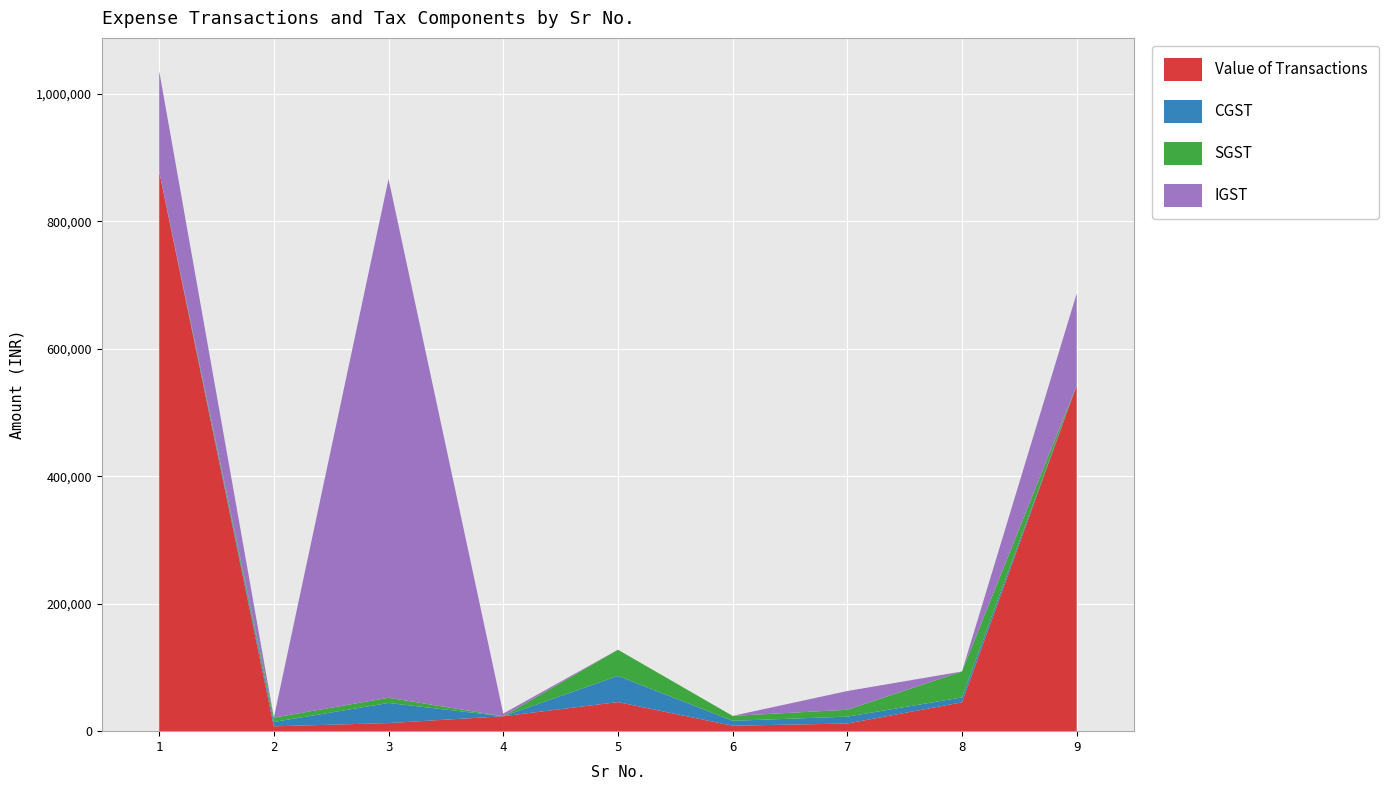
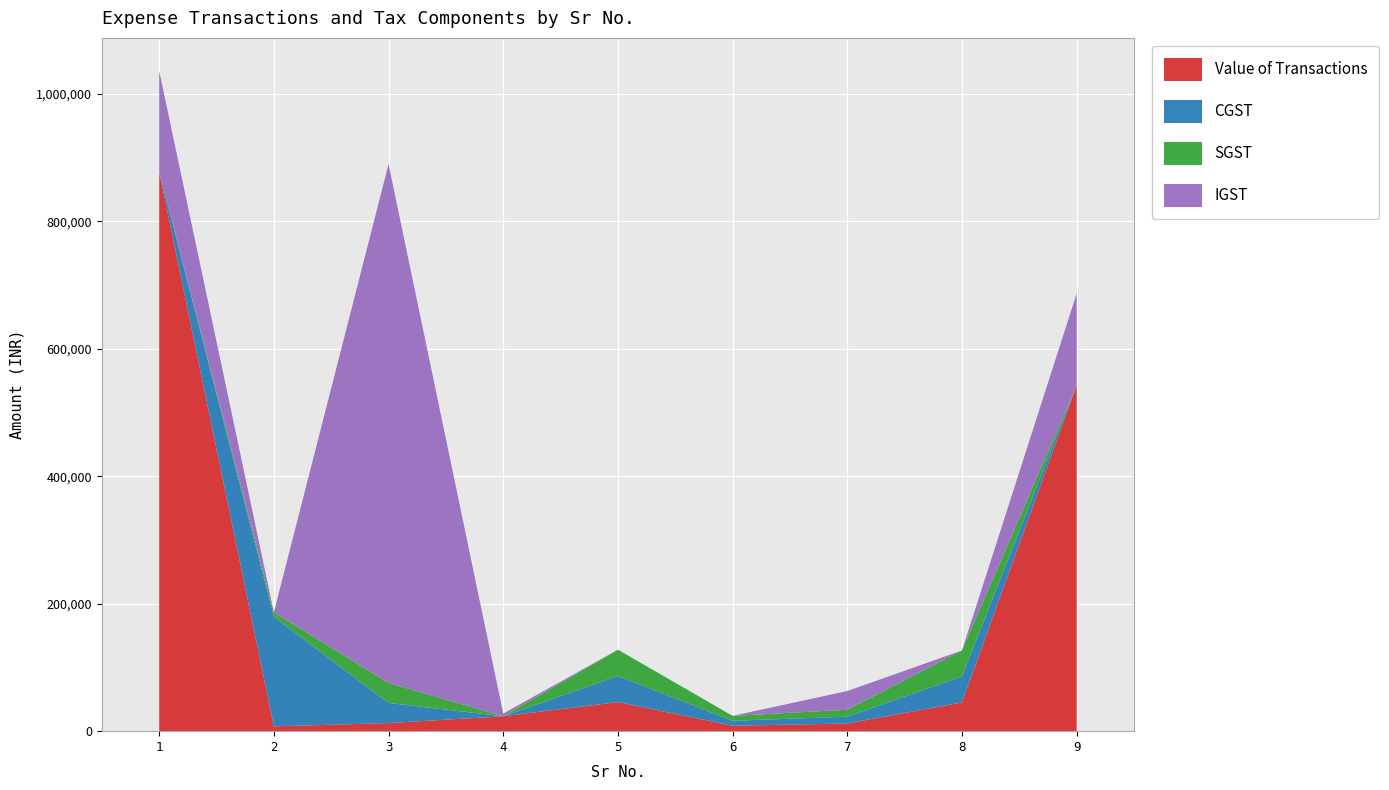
  {
    "Value of Transactions": {
      "2": "10,000",
      "3": "10,000",
      "5": "50,000",
      "6": "10,000",
      "7": "10,000",
      "8": "50,000"
    },
    "CGST": {
-     "2": "10,000",
+     "2": "170,000",
      "3": "30,000",
      "5": "40,000",
      "6": "10,000",
      "7": "10,000",
-     "8": "10,000"
+     "8": "40,000"
    },
    "SGST": {
-     "3": "10,000",
+     "3": "30,000",
      "7": "10,000"
    },
    "IGST": {
      "1": "160,000",
      "3": "810,000",
      "4": "0",
      "7": "30,000",
      "9": "140,000"
    }
  }
